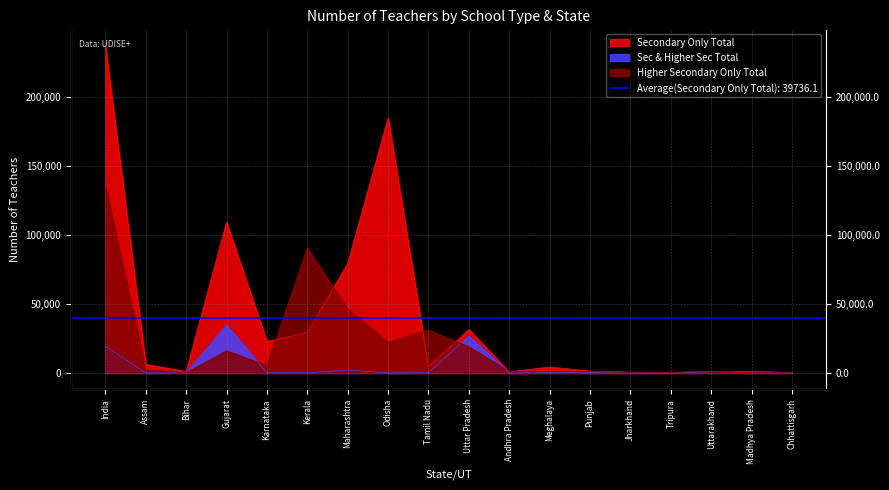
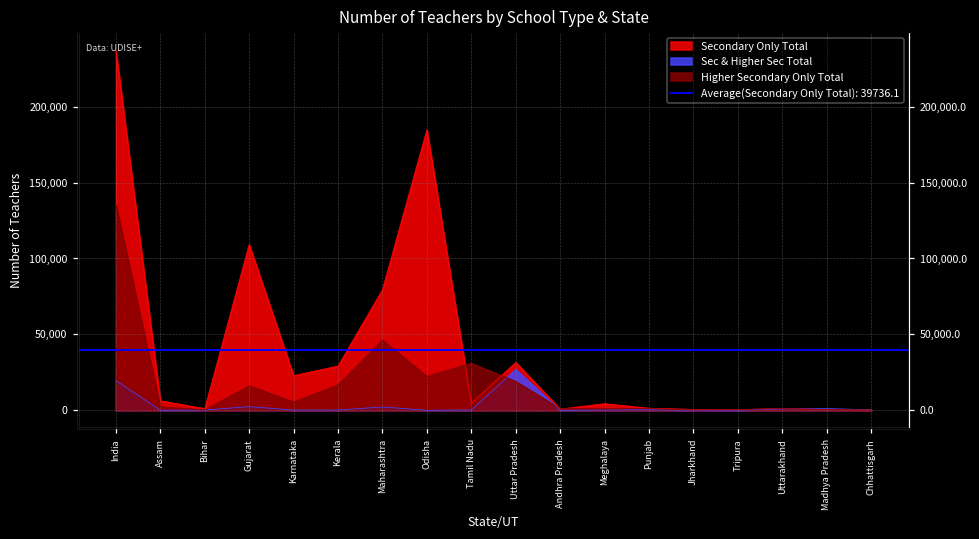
  {
    "Secondary Only Total": {
      "India": "237,000",
      "Assam": "6,000",
      "Gujarat": "109,000",
      "Karnataka": "23,000",
      "Kerala": "29,000",
      "Maharashtra": "79,000",
      "Odisha": "185,000",
      "Tamil Nadu": "5,000",
      "Uttar Pradesh": "32,000",
      "Meghalaya": "4,000"
    },
    "Sec & Higher Sec Total": {
      "India": "20,000",
      "Assam": "0",
-     "Gujarat": "35,000",
+     "Gujarat": "2,000",
      "Karnataka": "0",
      "Kerala": "0",
      "Maharashtra": "2,000",
      "Odisha": "0",
      "Tamil Nadu": "0",
      "Uttar Pradesh": "27,000"
    },
    "Higher Secondary Only Total": {
      "India": "135,000",
      "Assam": "2,000",
      "Gujarat": "16,000",
      "Karnataka": "5,000",
-     "Kerala": "91,000",
+     "Kerala": "17,000",
      "Maharashtra": "46,000",
      "Odisha": "22,000",
      "Tamil Nadu": "31,000",
      "Uttar Pradesh": "19,000"
    }
  }
